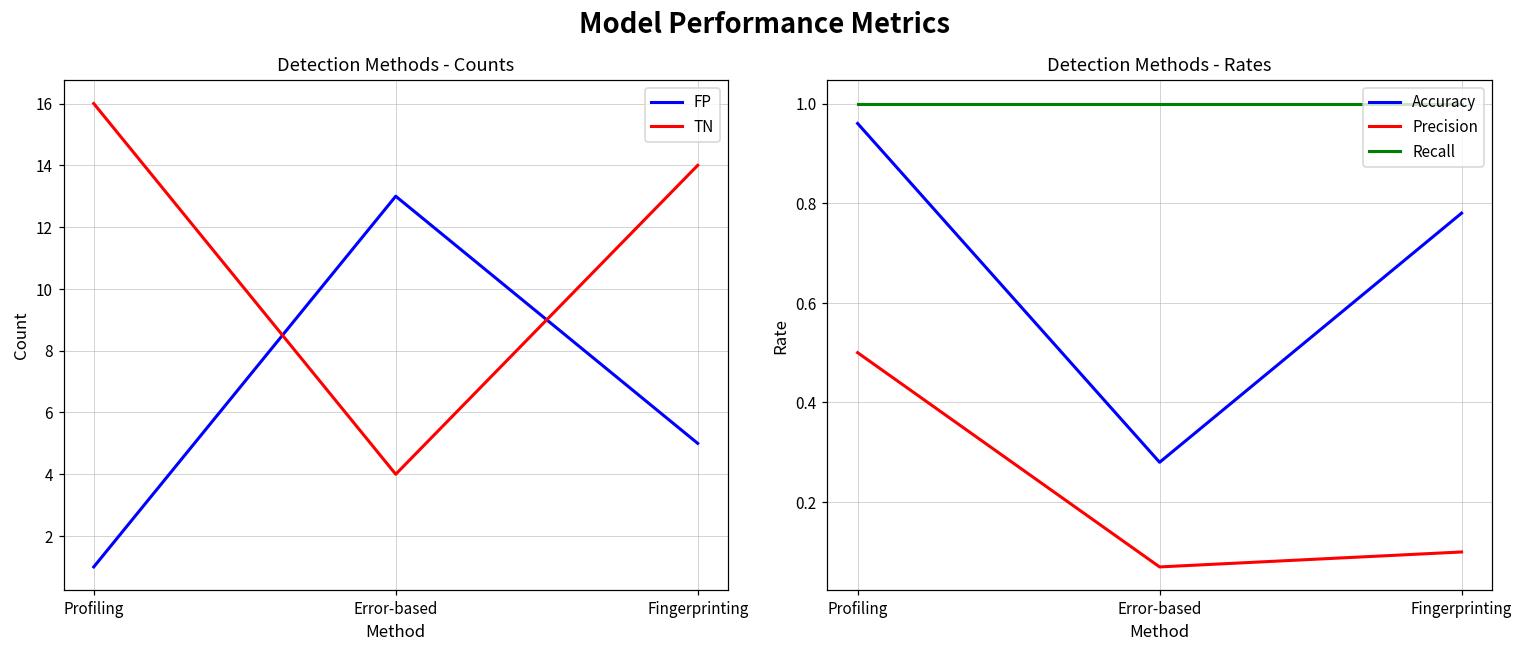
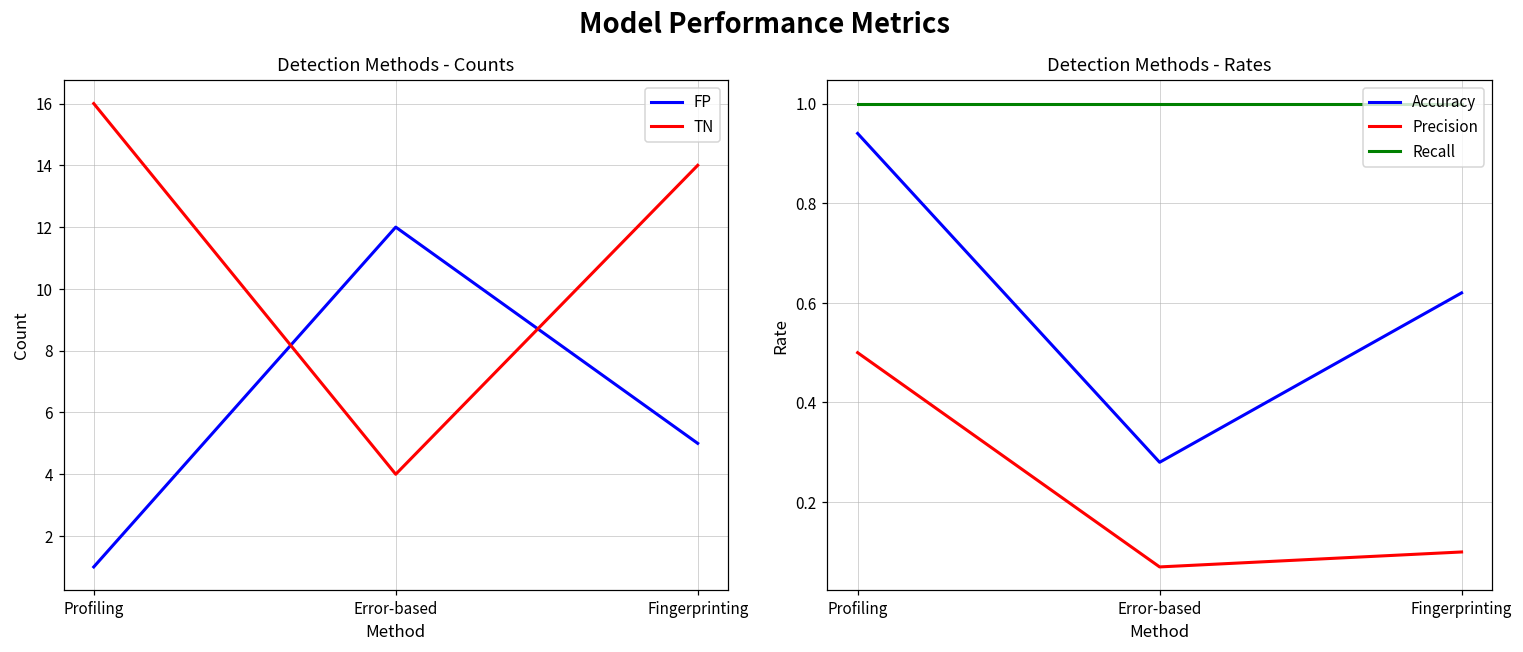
  {
    "Detection Methods - Counts": {
      "FP": {
        "Profiling": 1,
-       "Error-based": 13,
+       "Error-based": 12,
        "Fingerprinting": 5
      },
      "TN": {
        "Profiling": 16,
        "Error-based": 4,
        "Fingerprinting": 14
      }
    },
    "Detection Methods - Rates": {
      "Accuracy": {
-       "Profiling": 0.96,
+       "Profiling": 0.94,
        "Error-based": 0.28,
-       "Fingerprinting": 0.78
+       "Fingerprinting": 0.62
      },
      "Precision": {
        "Profiling": 0.50,
        "Error-based": 0.07,
        "Fingerprinting": 0.10
      },
      "Recall": {
        "Profiling": 1.00,
        "Error-based": 1.00
      }
    }
  }
